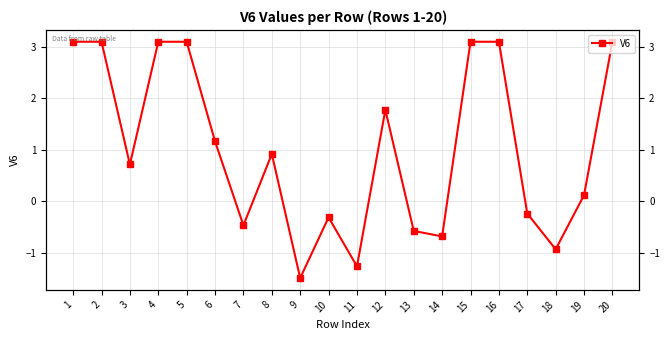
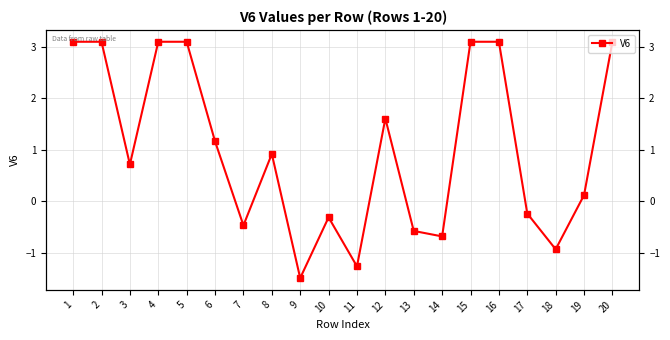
  {
    "1": 3.1,
    "2": 3.1,
    "3": 0.7,
    "4": 3.1,
    "5": 3.1,
    "6": 1.2,
    "7": -0.5,
    "8": 0.9,
    "9": -1.5,
    "10": -0.3,
    "11": -1.3,
-   "12": 1.8,
+   "12": 1.6,
    "13": -0.6,
    "14": -0.7,
    "15": 3.1,
    "16": 3.1,
    "17": -0.2,
    "18": -0.9,
    "19": 0.1
  }
